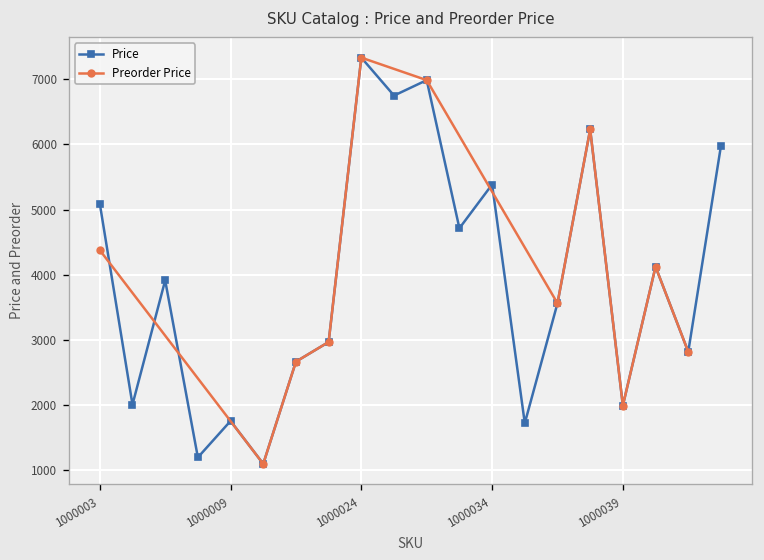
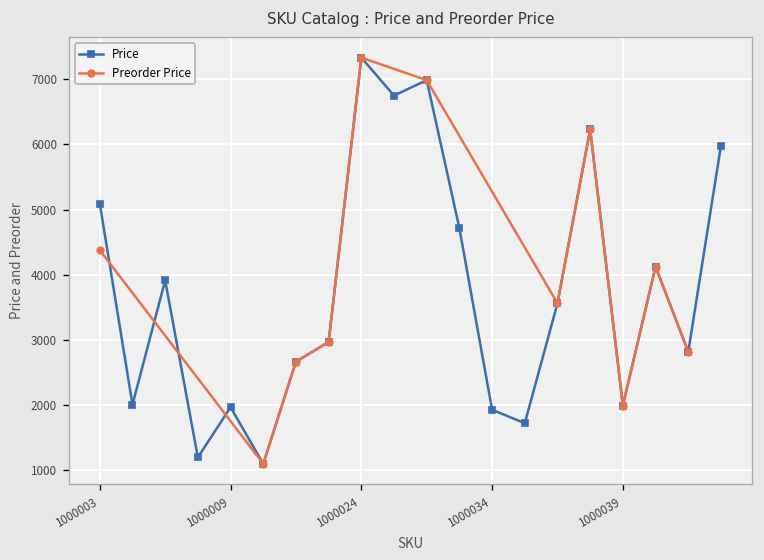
  {
    "Price": {
      "1000003": 5100,
-     "1000009": 1800,
-     "1000034": 5400
+     "1000009": 2000,
+     "1000034": 1900
    },
    "Preorder Price": {
      "1000003": 4400
    }
  }
